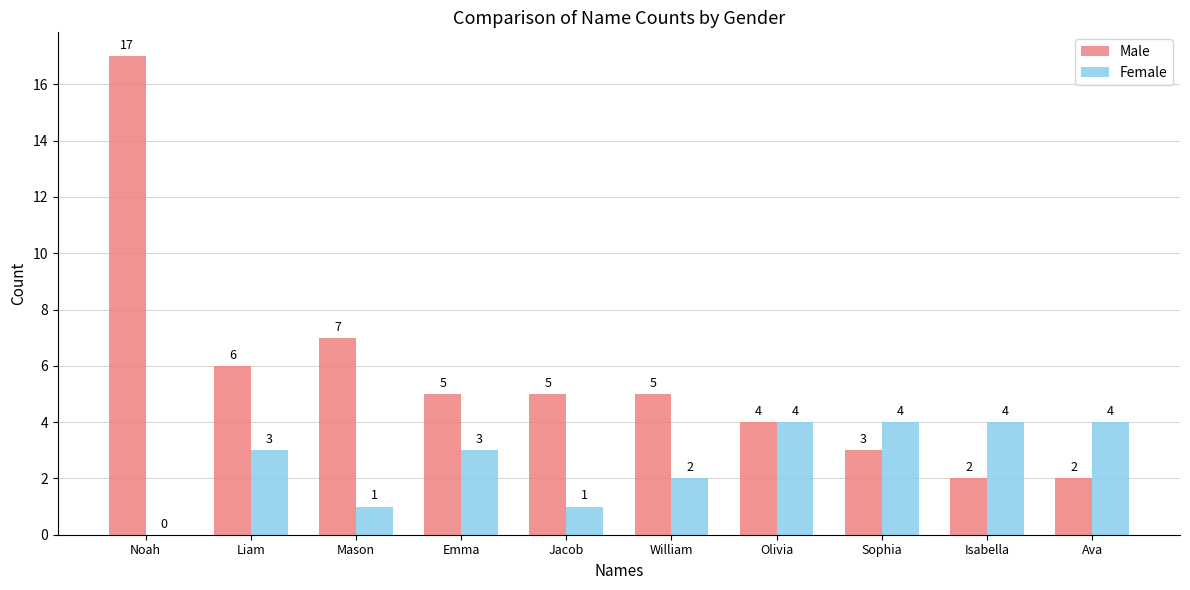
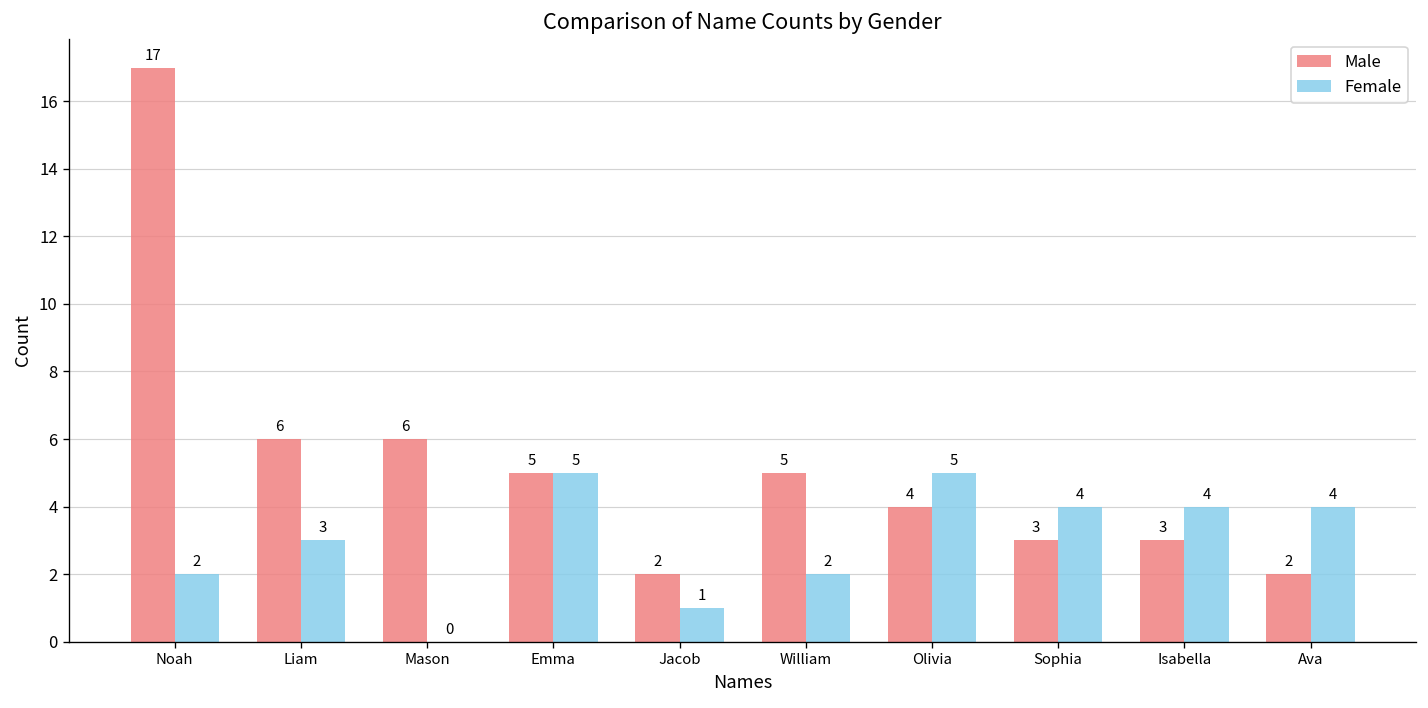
  {
    "Male": {
      "Noah": 17,
      "Liam": 6,
-     "Mason": 7,
+     "Mason": 6,
      "Emma": 5,
-     "Jacob": 5,
+     "Jacob": 2,
      "William": 5,
      "Olivia": 4,
      "Sophia": 3,
-     "Isabella": 2,
+     "Isabella": 3,
      "Ava": 2
    },
    "Female": {
-     "Noah": 0,
+     "Noah": 2,
      "Liam": 3,
-     "Mason": 1,
-     "Emma": 3,
+     "Mason": 0,
+     "Emma": 5,
      "Jacob": 1,
      "William": 2,
-     "Olivia": 4,
+     "Olivia": 5,
      "Sophia": 4,
      "Isabella": 4,
      "Ava": 4
    }
  }
